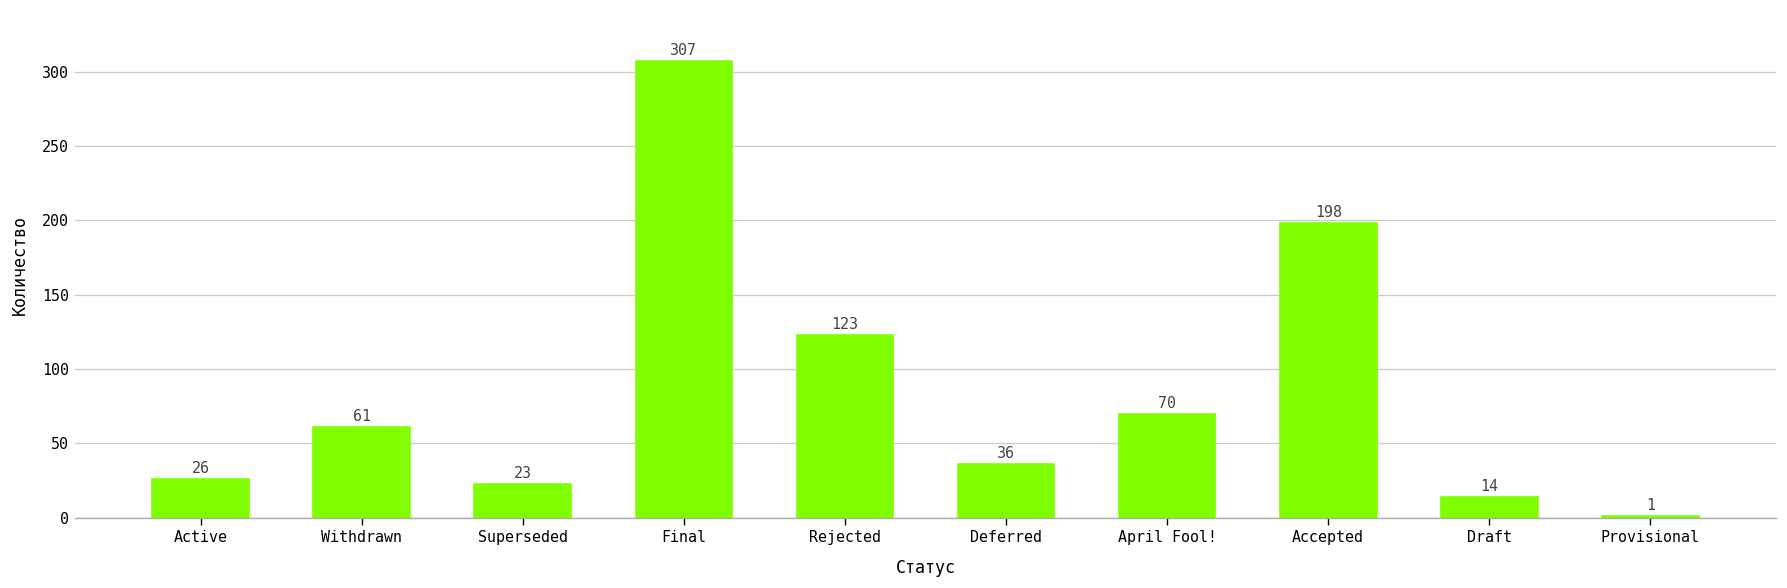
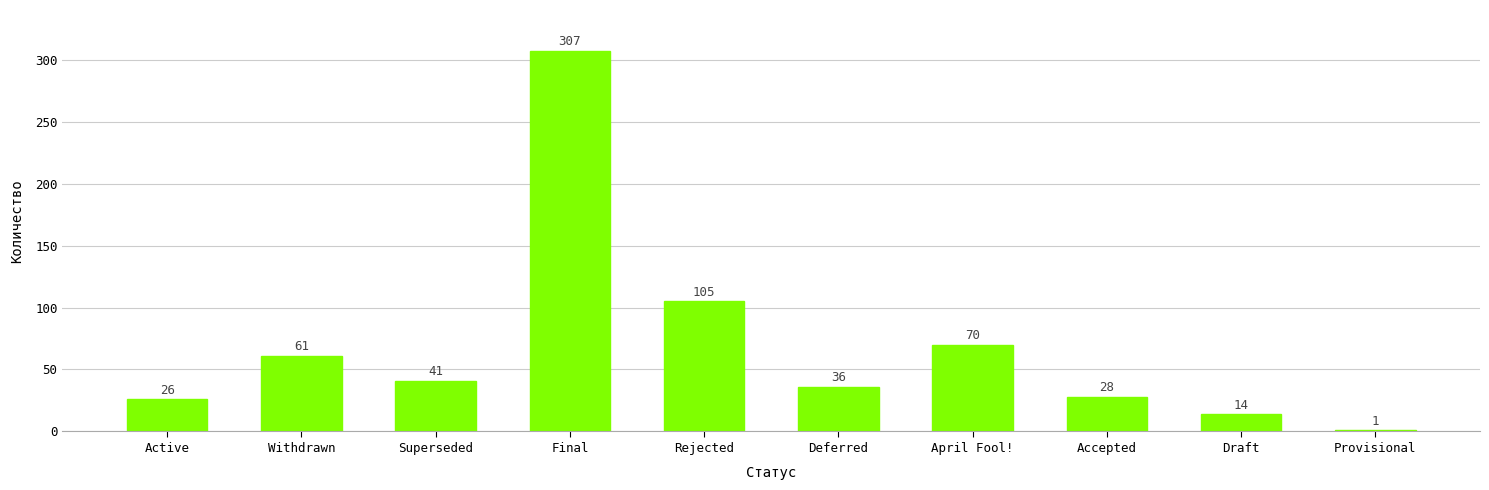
  {
    "Active": 26,
    "Withdrawn": 61,
-   "Superseded": 23,
+   "Superseded": 41,
    "Final": 307,
-   "Rejected": 123,
+   "Rejected": 105,
    "Deferred": 36,
    "April Fool!": 70,
-   "Accepted": 198,
+   "Accepted": 28,
    "Draft": 14,
    "Provisional": 1
  }
